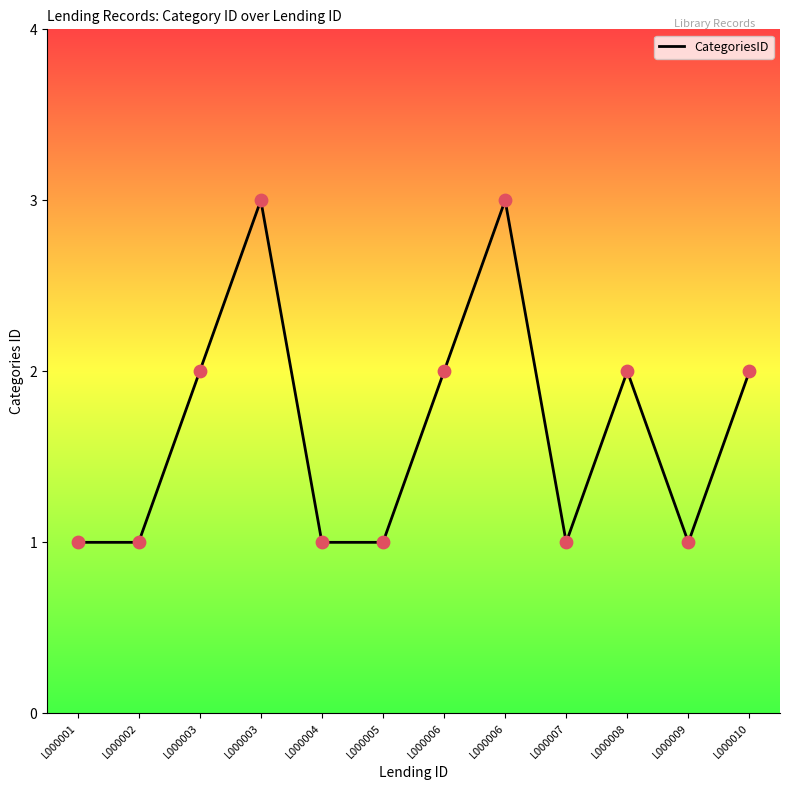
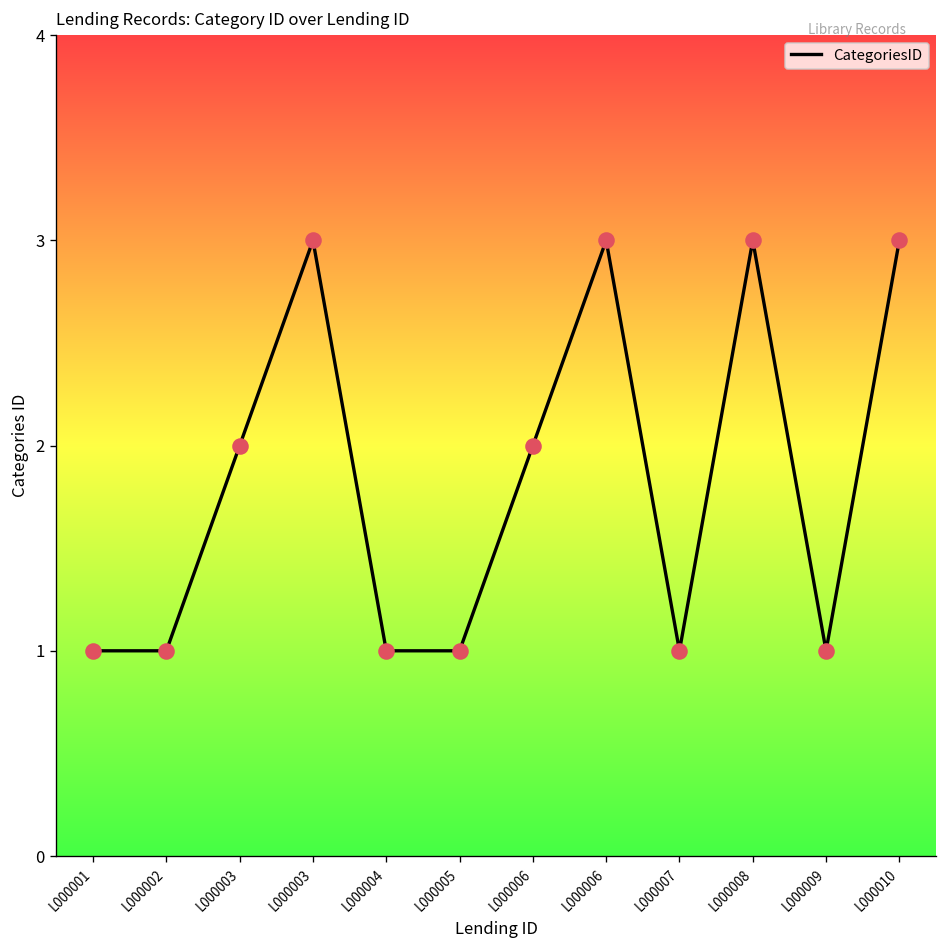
  {
    "L000001": 1,
    "L000002": 1,
    "L000004": 1,
    "L000005": 1,
    "L000007": 1,
-   "L000008": 2,
+   "L000008": 3,
    "L000009": 1,
-   "L000010": 2
+   "L000010": 3
  }
